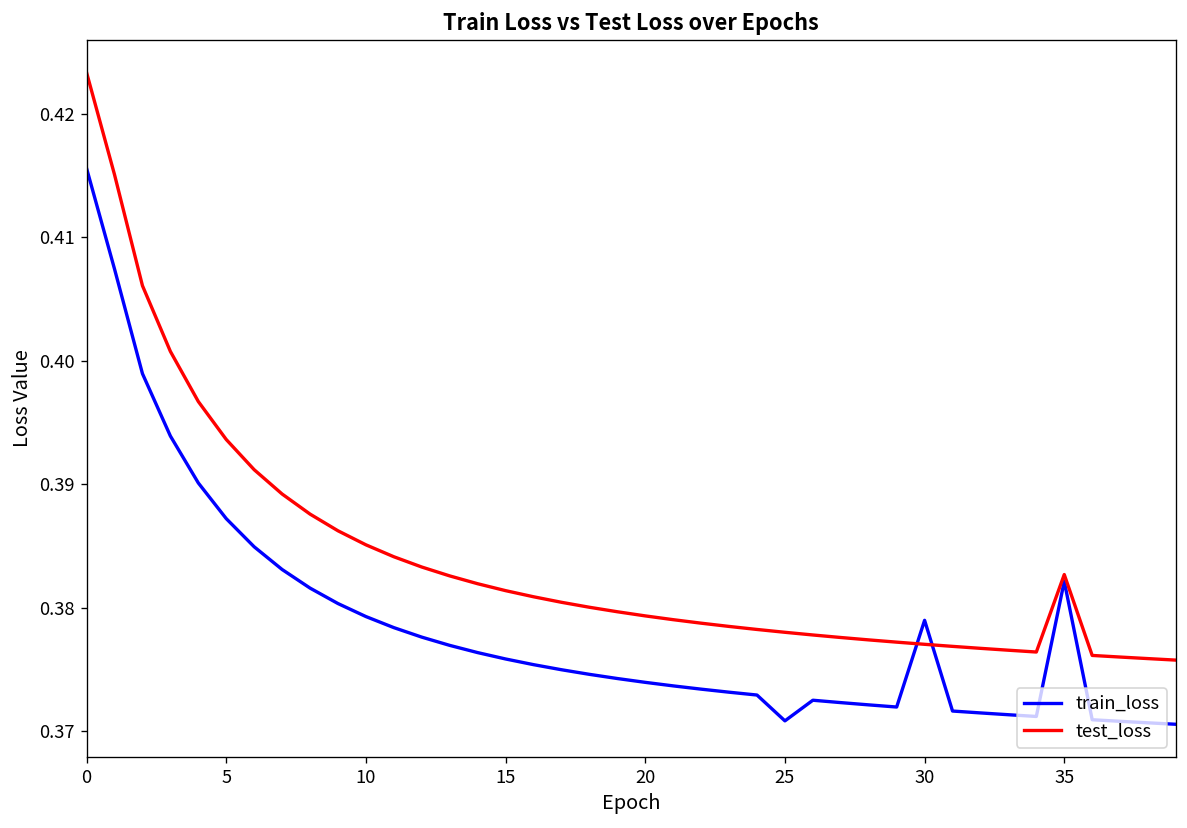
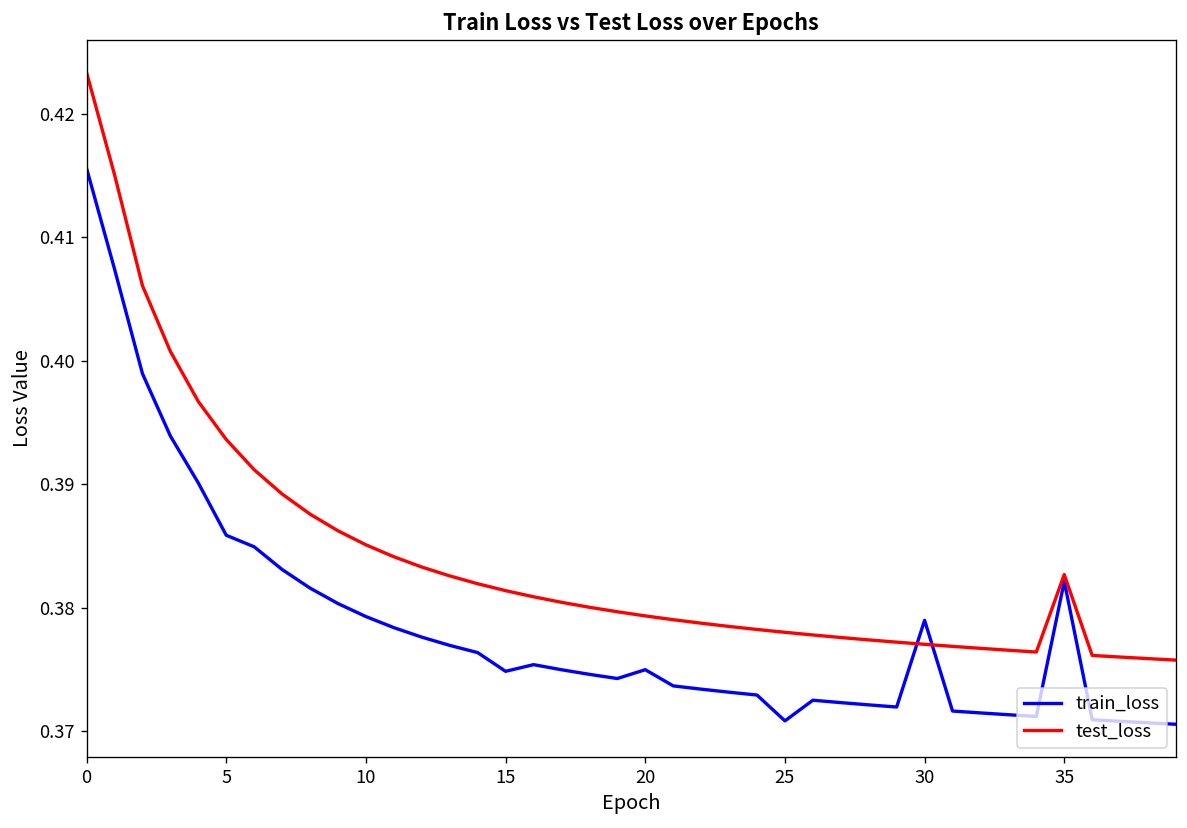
  {
    "train_loss": {
      "0": 0.4156,
-     "5": 0.3872,
+     "5": 0.3859,
      "10": 0.3793,
-     "15": 0.3759,
-     "20": 0.3740,
+     "15": 0.3749,
+     "20": 0.3750,
      "25": 0.3709,
      "30": 0.3790,
      "35": 0.3821
    },
    "test_loss": {
      "0": 0.4233,
      "5": 0.3936,
      "10": 0.3851,
      "15": 0.3814,
      "20": 0.3794,
      "25": 0.3780,
      "30": 0.3770,
      "35": 0.3827
    }
  }
